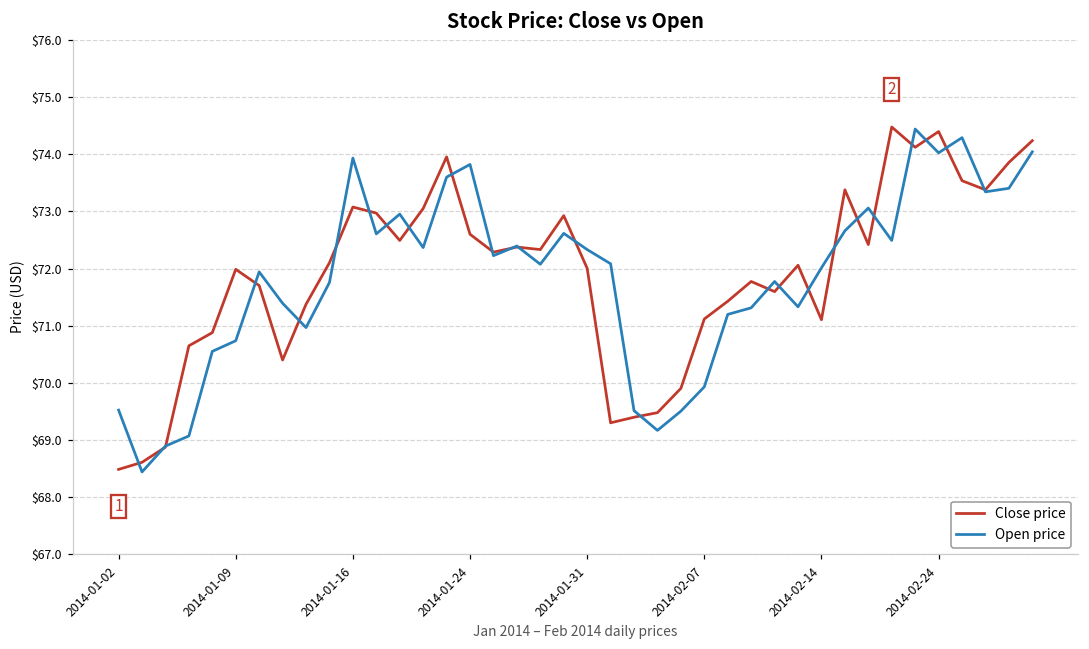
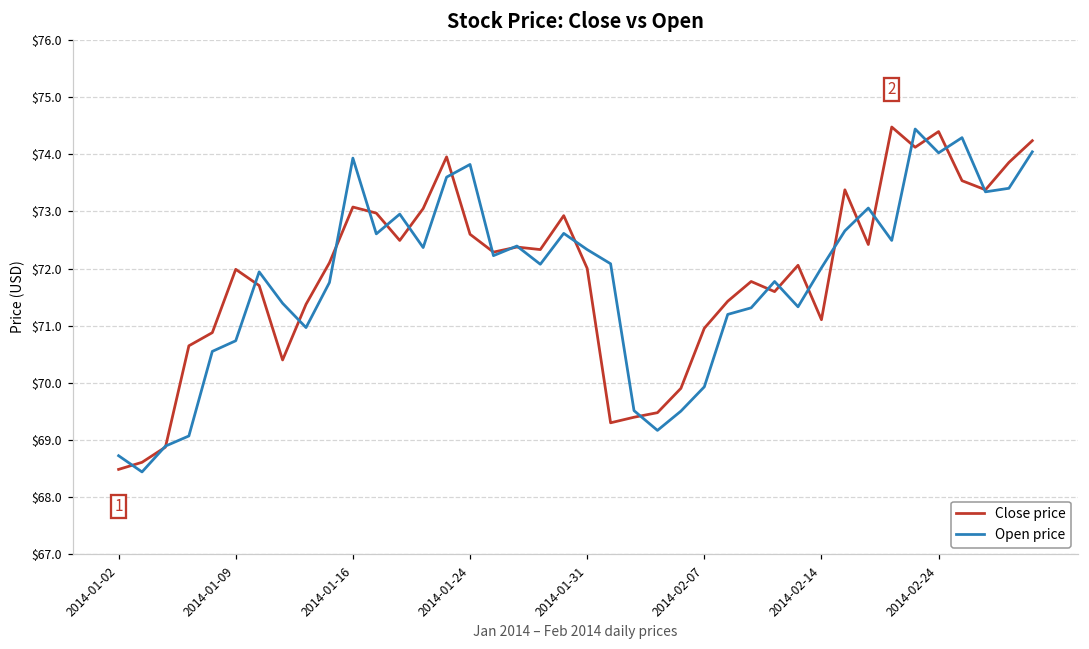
  {
    "Close price": {
      "2014-01-02": "$68.5",
      "2014-01-09": "$72.0",
      "2014-01-16": "$73.1",
      "2014-01-24": "$72.6",
      "2014-01-31": "$72.0",
-     "2014-02-07": "$71.1",
+     "2014-02-07": "$71.0",
      "2014-02-14": "$71.1",
      "2014-02-24": "$74.4"
    },
    "Open price": {
-     "2014-01-02": "$69.5",
+     "2014-01-02": "$68.7",
      "2014-01-09": "$70.7",
      "2014-01-16": "$73.9",
      "2014-01-24": "$73.8",
      "2014-01-31": "$72.3",
      "2014-02-07": "$69.9",
      "2014-02-14": "$72.0",
      "2014-02-24": "$74.0"
    }
  }
